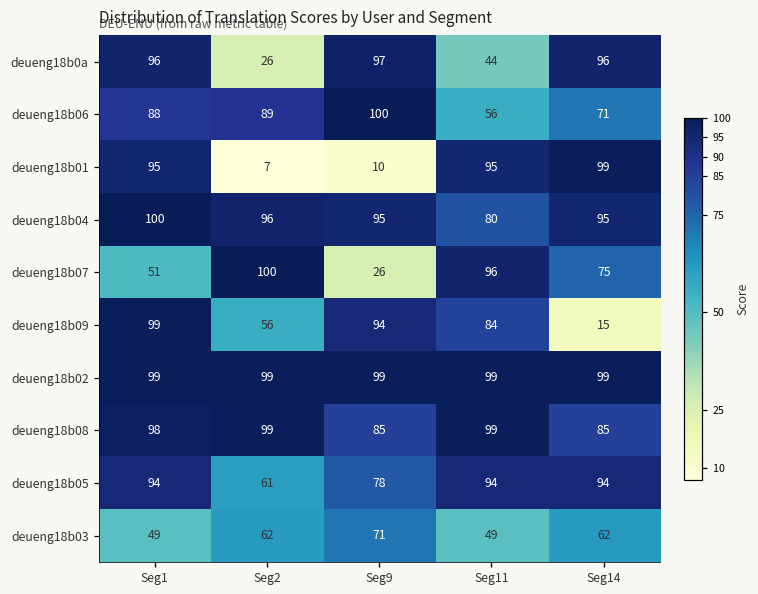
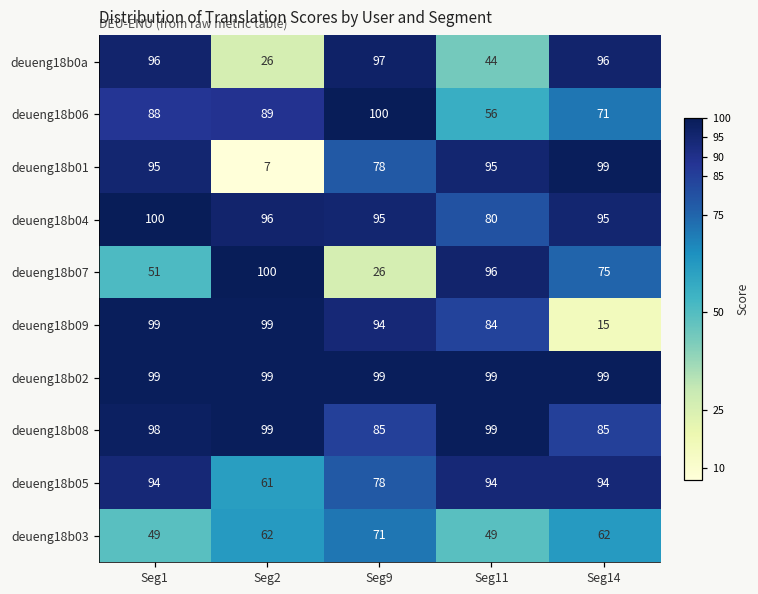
  {
    "deueng18b0a": {
      "Seg1": 96,
      "Seg2": 26,
      "Seg9": 97,
      "Seg11": 44,
      "Seg14": 96
    },
    "deueng18b06": {
      "Seg1": 88,
      "Seg2": 89,
      "Seg9": 100,
      "Seg11": 56,
      "Seg14": 71
    },
    "deueng18b01": {
      "Seg1": 95,
      "Seg2": 7,
-     "Seg9": 10,
+     "Seg9": 78,
      "Seg11": 95,
      "Seg14": 99
    },
    "deueng18b04": {
      "Seg1": 100,
      "Seg2": 96,
      "Seg9": 95,
      "Seg11": 80,
      "Seg14": 95
    },
    "deueng18b07": {
      "Seg1": 51,
      "Seg2": 100,
      "Seg9": 26,
      "Seg11": 96,
      "Seg14": 75
    },
    "deueng18b09": {
      "Seg1": 99,
-     "Seg2": 56,
+     "Seg2": 99,
      "Seg9": 94,
      "Seg11": 84,
      "Seg14": 15
    },
    "deueng18b02": {
      "Seg1": 99,
      "Seg2": 99,
      "Seg9": 99,
      "Seg11": 99,
      "Seg14": 99
    },
    "deueng18b08": {
      "Seg1": 98,
      "Seg2": 99,
      "Seg9": 85,
      "Seg11": 99,
      "Seg14": 85
    },
    "deueng18b05": {
      "Seg1": 94,
      "Seg2": 61,
      "Seg9": 78,
      "Seg11": 94,
      "Seg14": 94
    },
    "deueng18b03": {
      "Seg1": 49,
      "Seg2": 62,
      "Seg9": 71,
      "Seg11": 49,
      "Seg14": 62
    }
  }
